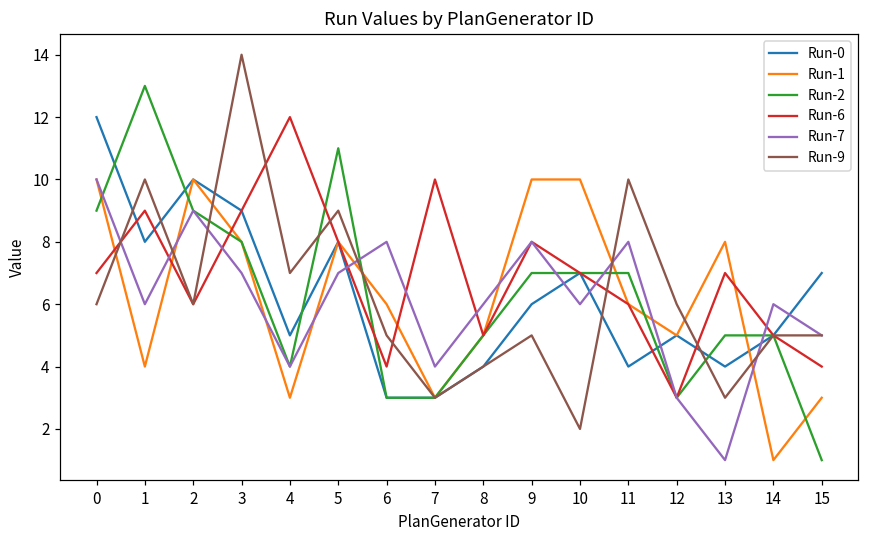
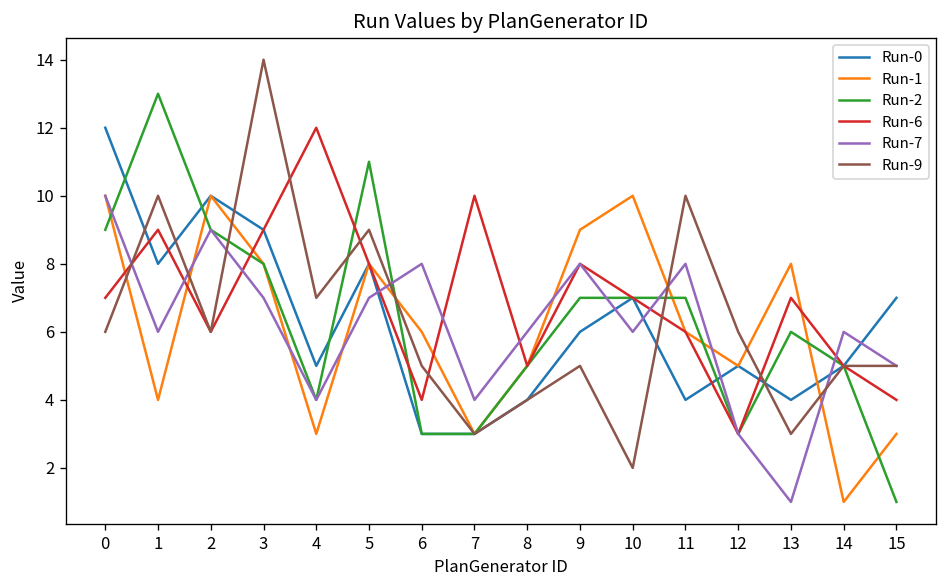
  {
    "Run-0": {
      "0": 12,
      "1": 8,
      "4": 5,
      "9": 6,
      "11": 4,
      "13": 4,
      "15": 7
    },
    "Run-1": {
      "1": 4,
      "4": 3,
      "6": 6,
-     "9": 10,
+     "9": 9,
      "10": 10,
      "13": 8,
      "14": 1,
      "15": 3
    },
    "Run-2": {
      "0": 9,
      "1": 13,
      "5": 11,
      "9": 7,
      "11": 7,
-     "13": 5,
+     "13": 6,
      "15": 1
    },
    "Run-6": {
      "0": 7,
      "1": 9,
      "4": 12,
      "6": 4,
      "7": 10,
      "13": 7,
      "15": 4
    },
    "Run-7": {
      "1": 6,
      "3": 7,
      "5": 7,
      "6": 8,
      "7": 4,
      "8": 6,
      "10": 6,
      "11": 8,
      "13": 1,
      "14": 6
    },
    "Run-9": {
      "0": 6,
      "1": 10,
      "3": 14,
      "4": 7,
      "5": 9,
      "6": 5,
      "9": 5,
      "10": 2,
      "11": 10,
      "12": 6,
      "13": 3
    }
  }
